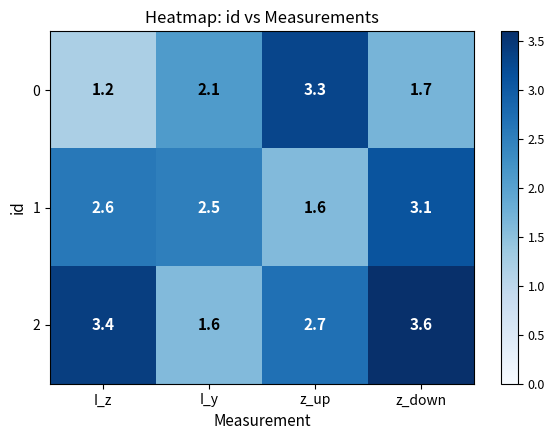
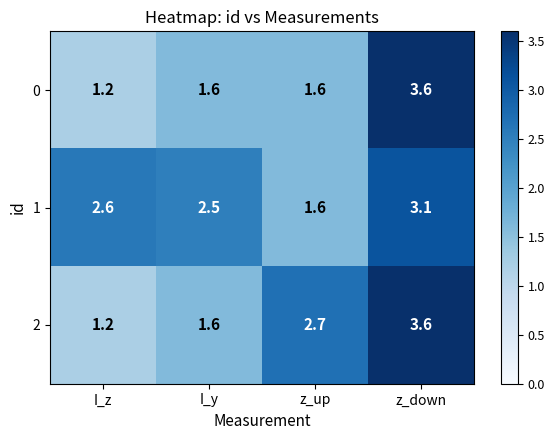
  {
    "0": {
      "I_z": 1.2,
-     "I_y": 2.1,
-     "z_up": 3.3,
-     "z_down": 1.7
+     "I_y": 1.6,
+     "z_up": 1.6,
+     "z_down": 3.6
    },
    "1": {
      "I_z": 2.6,
      "I_y": 2.5,
      "z_up": 1.6,
      "z_down": 3.1
    },
    "2": {
-     "I_z": 3.4,
+     "I_z": 1.2,
      "I_y": 1.6,
      "z_up": 2.7,
      "z_down": 3.6
    }
  }
